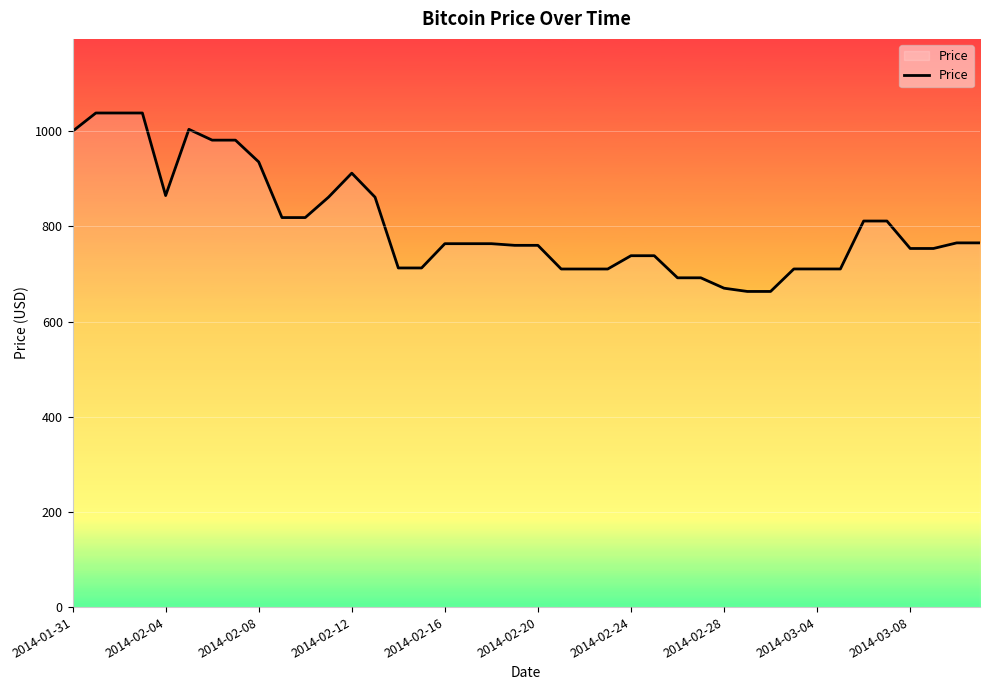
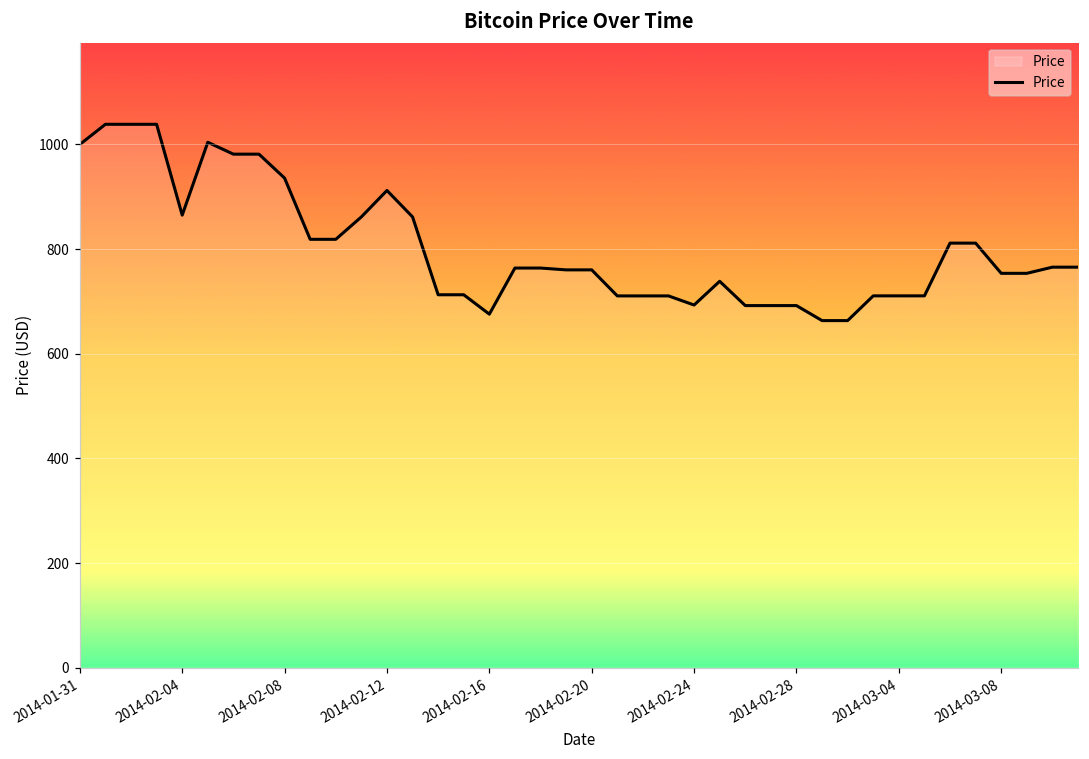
  {
    "2014-01-31": 1000,
    "2014-02-04": 860,
    "2014-02-08": 940,
    "2014-02-12": 910,
-   "2014-02-16": 760,
+   "2014-02-16": 680,
    "2014-02-20": 760,
-   "2014-02-24": 740,
-   "2014-02-28": 670,
+   "2014-02-24": 690,
+   "2014-02-28": 690,
    "2014-03-04": 710,
    "2014-03-08": 750
  }
